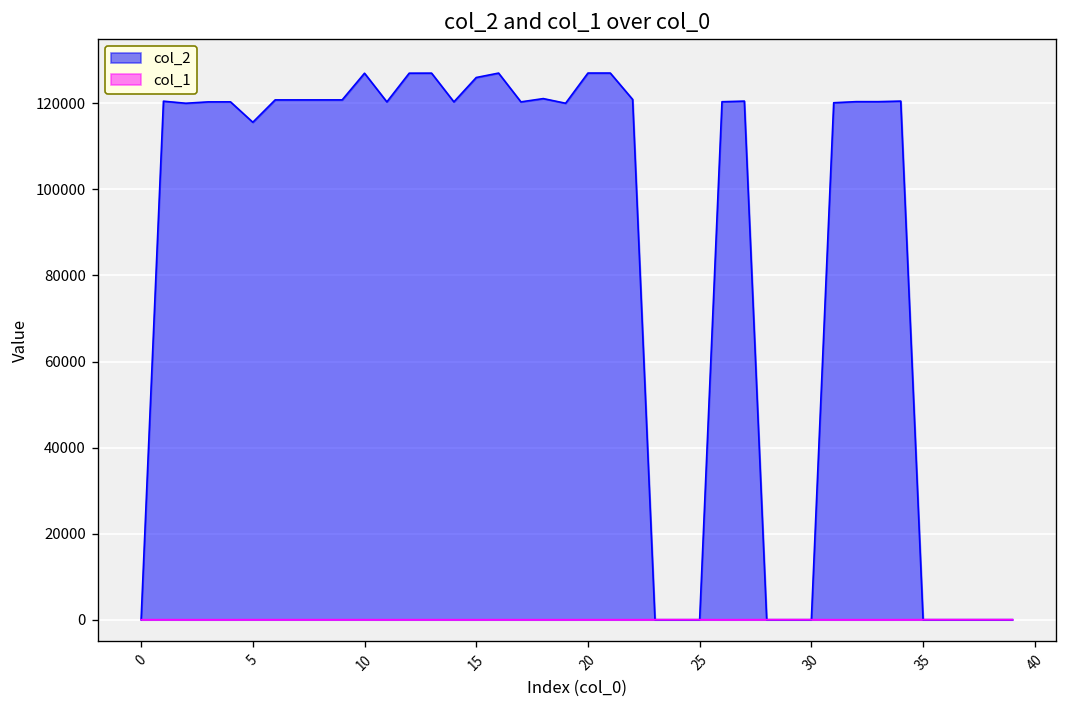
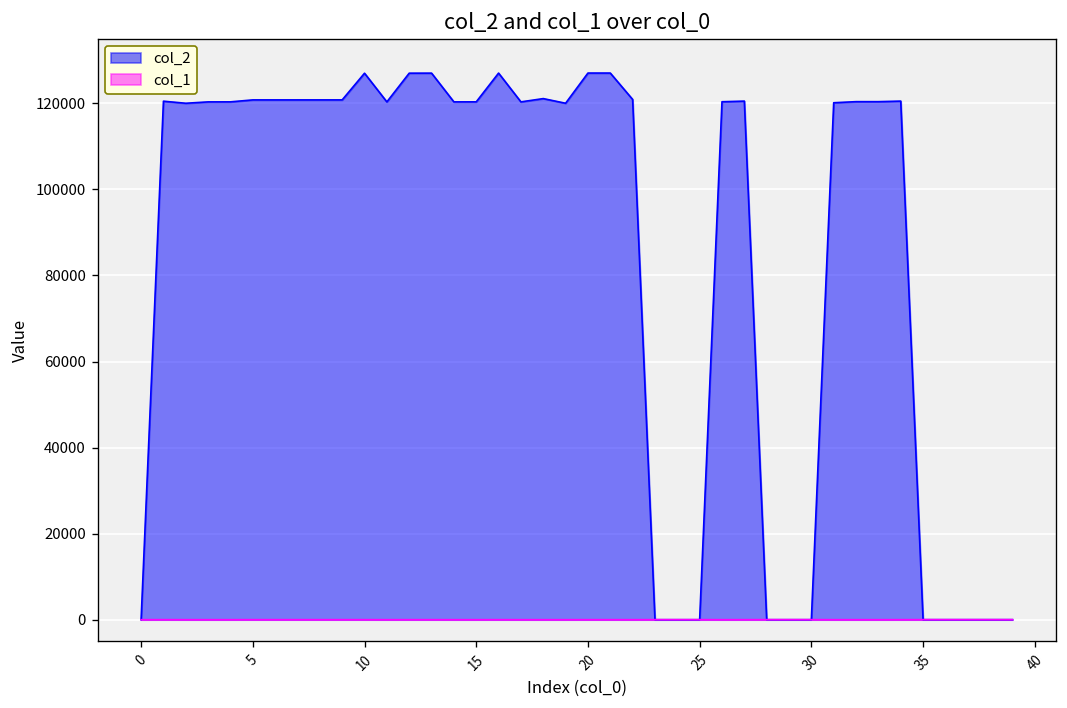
  {
    "col_2": {
-     "5": 116000,
+     "5": 121000,
      "10": 127000,
-     "15": 126000,
+     "15": 120000,
      "20": 127000
    },
    "col_1": {
      "5": 0,
      "10": 0,
      "15": 0,
      "20": 0
    }
  }
